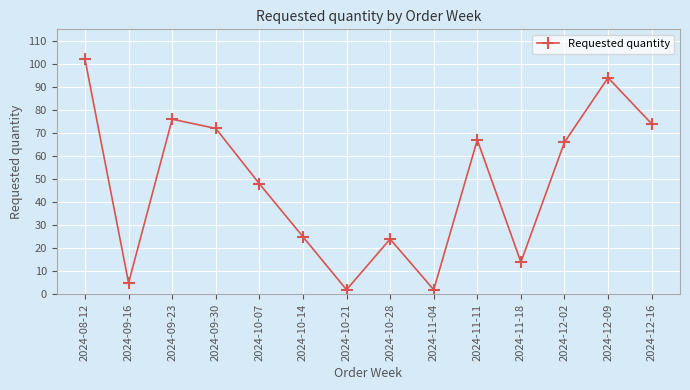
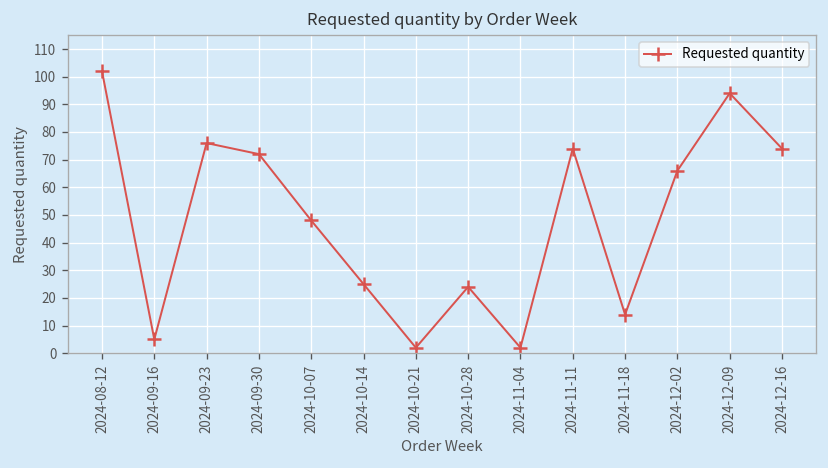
  {
    "2024-08-12": 102,
    "2024-09-16": 5,
    "2024-09-23": 76,
    "2024-09-30": 72,
    "2024-10-07": 48,
    "2024-10-14": 25,
    "2024-10-21": 2,
    "2024-10-28": 24,
    "2024-11-04": 2,
-   "2024-11-11": 67,
+   "2024-11-11": 74,
    "2024-11-18": 14,
    "2024-12-02": 66,
    "2024-12-09": 94,
    "2024-12-16": 74
  }
